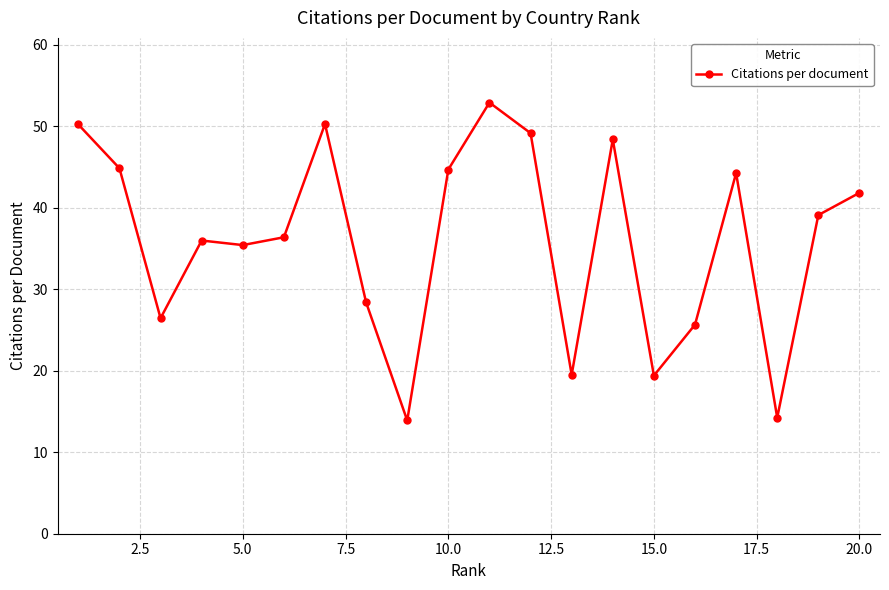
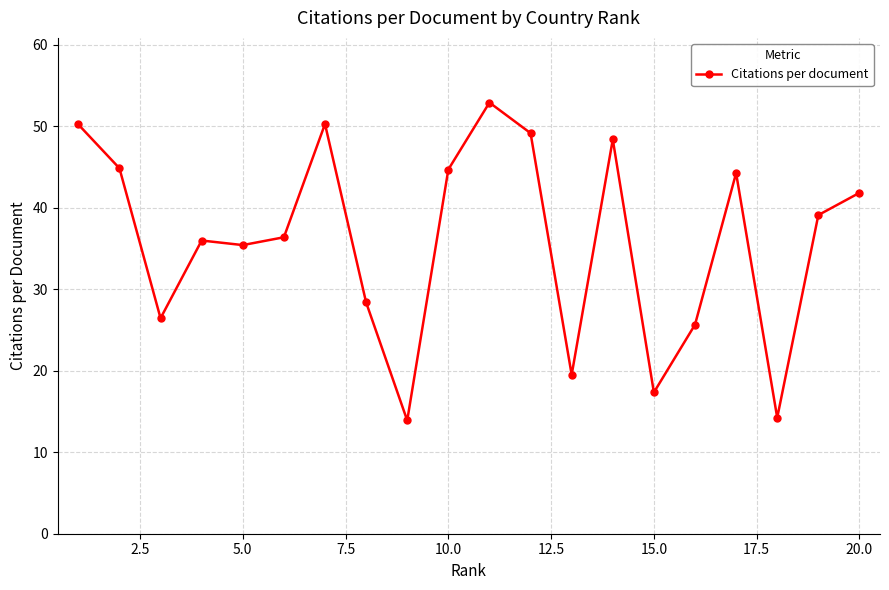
  {
    "5.0": 35,
    "10.0": 45,
-   "15.0": 19,
+   "15.0": 17,
    "20.0": 42
  }
